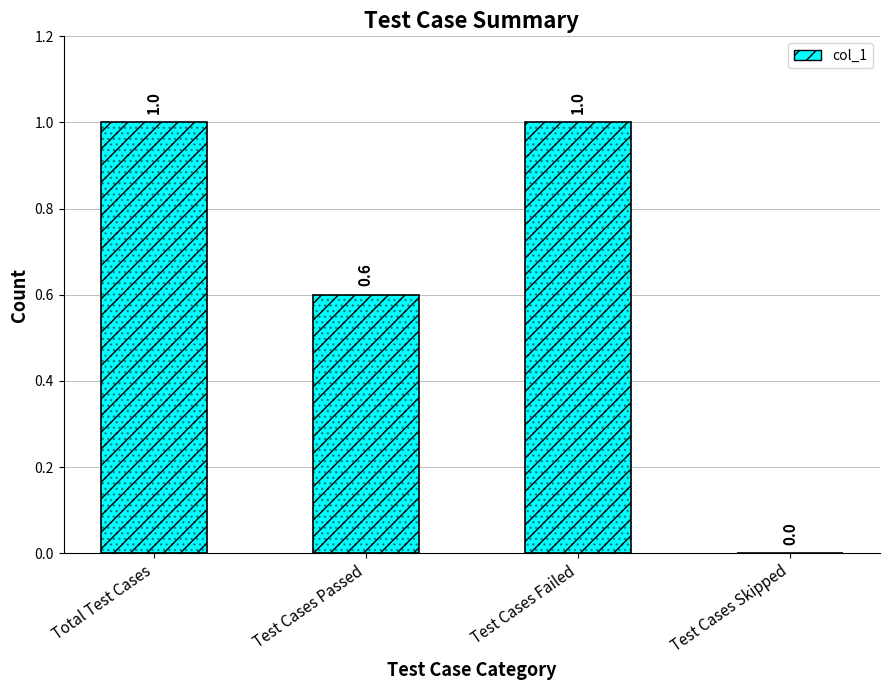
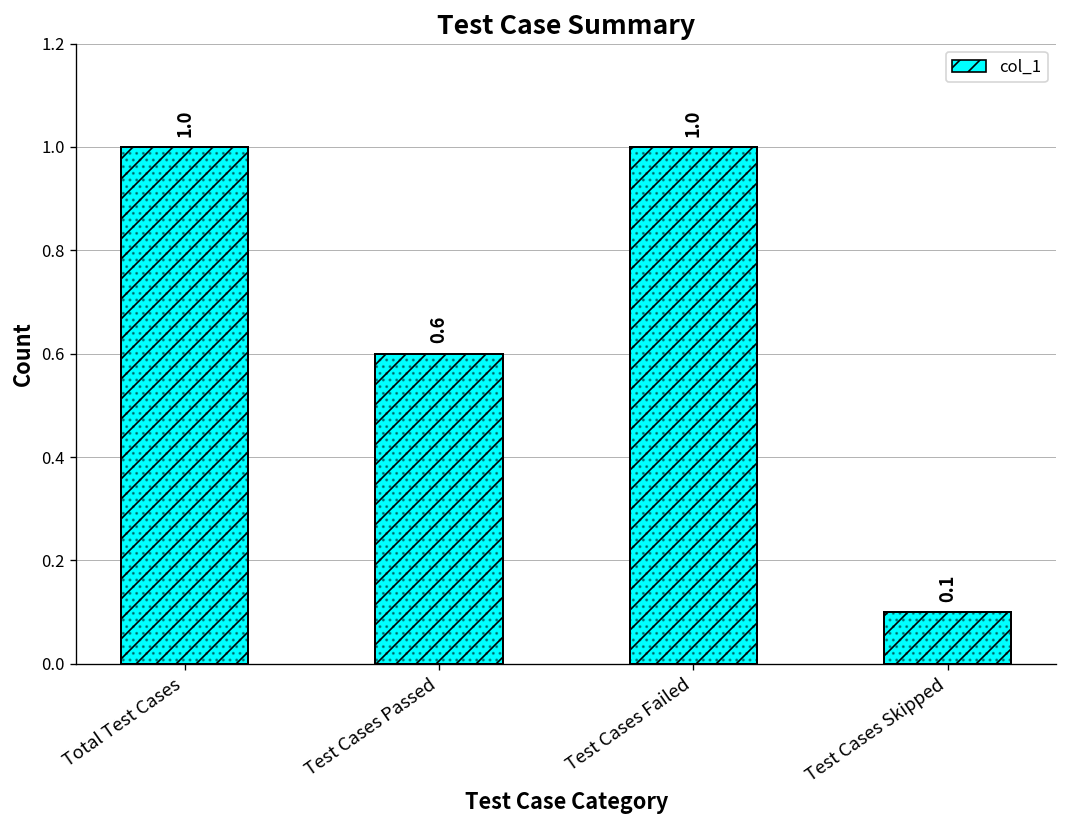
  {
    "col_1": {
      "Total Test Cases": 1.0,
      "Test Cases Passed": 0.6,
      "Test Cases Failed": 1.0,
-     "Test Cases Skipped": 0.0
+     "Test Cases Skipped": 0.1
    }
  }
